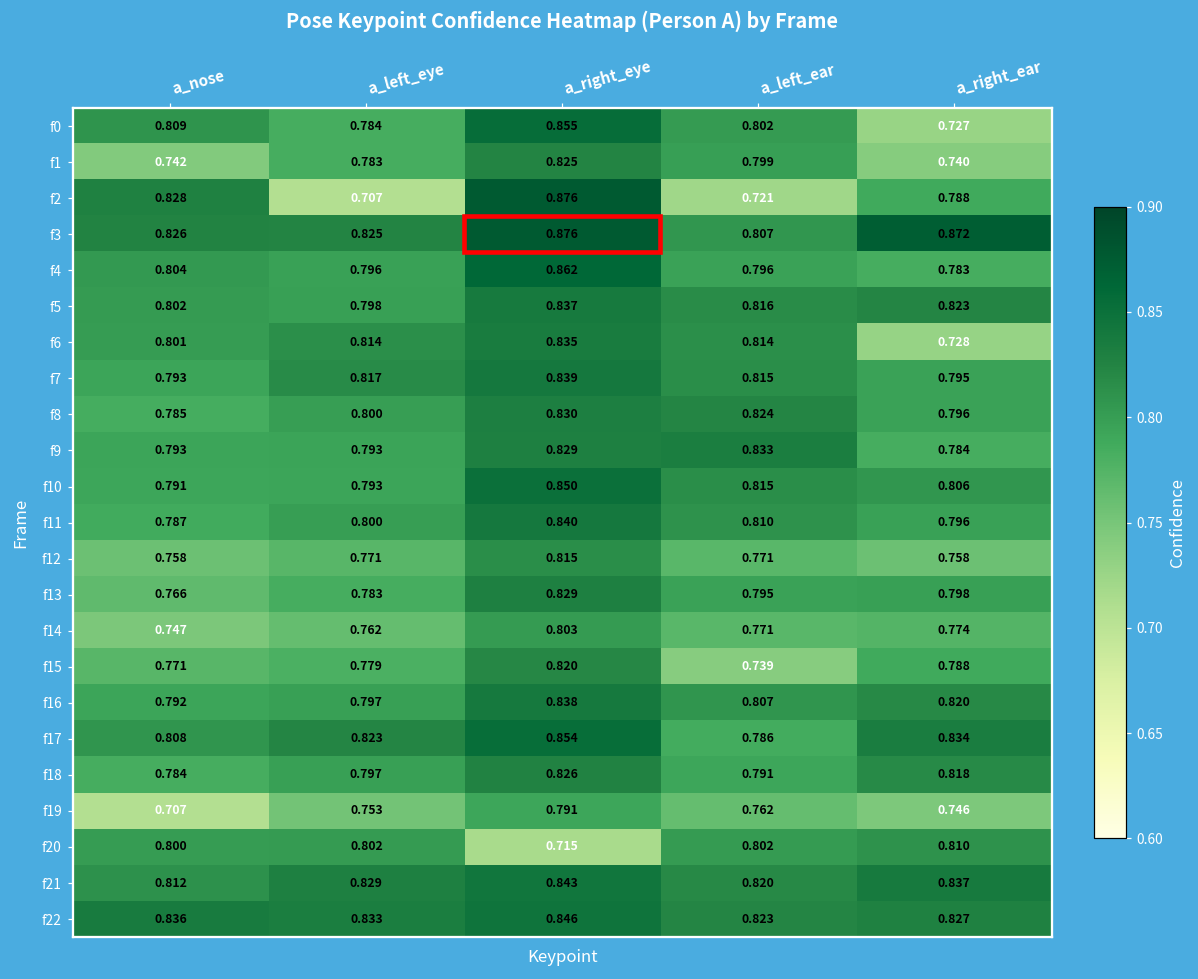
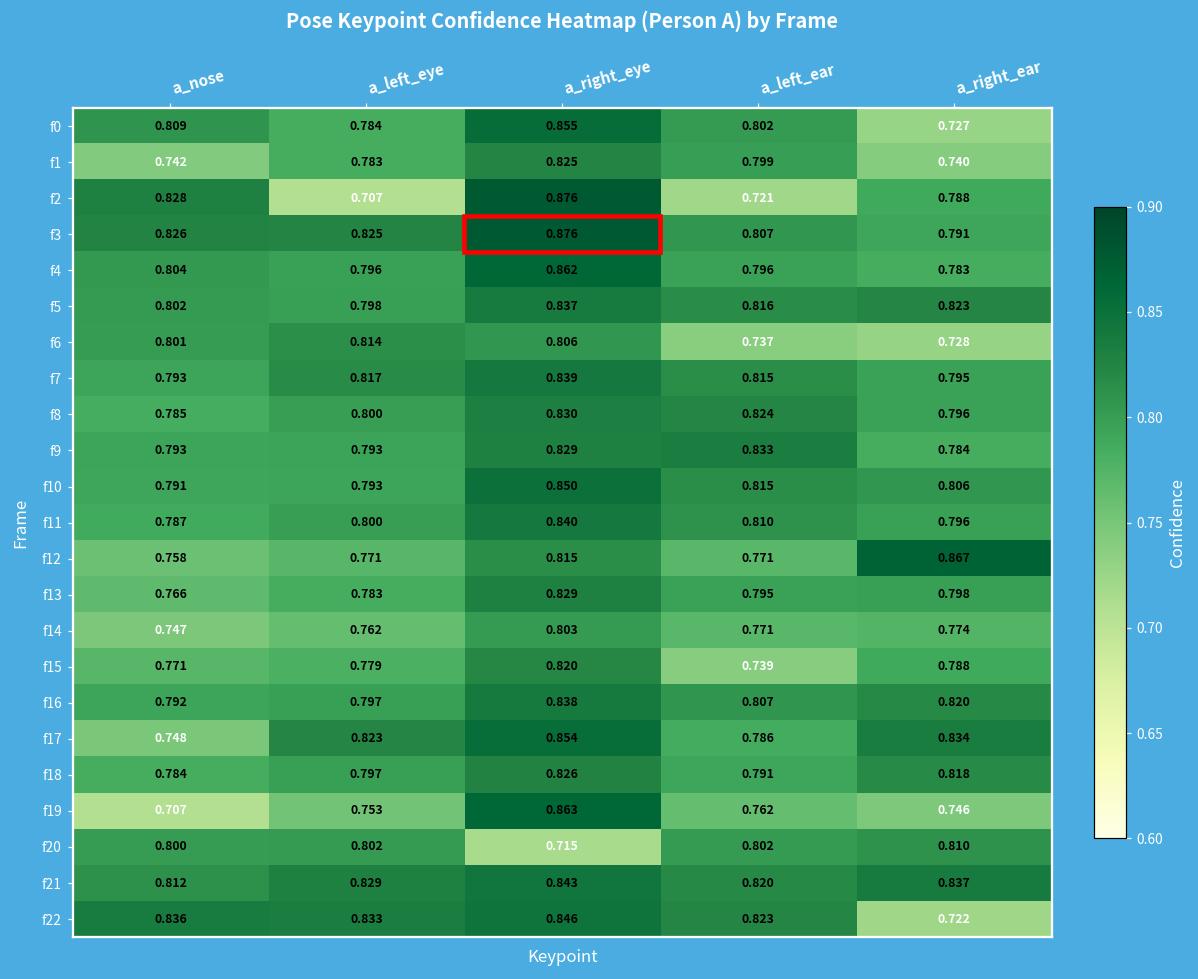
  {
    "f0": {
      "a_nose": 0.809,
      "a_left_eye": 0.784,
      "a_right_eye": 0.855,
      "a_left_ear": 0.802,
      "a_right_ear": 0.727
    },
    "f1": {
      "a_nose": 0.742,
      "a_left_eye": 0.783,
      "a_right_eye": 0.825,
      "a_left_ear": 0.799,
      "a_right_ear": 0.740
    },
    "f2": {
      "a_nose": 0.828,
      "a_left_eye": 0.707,
      "a_right_eye": 0.876,
      "a_left_ear": 0.721,
      "a_right_ear": 0.788
    },
    "f3": {
      "a_nose": 0.826,
      "a_left_eye": 0.825,
      "a_right_eye": 0.876,
      "a_left_ear": 0.807,
-     "a_right_ear": 0.872
+     "a_right_ear": 0.791
    },
    "f4": {
      "a_nose": 0.804,
      "a_left_eye": 0.796,
      "a_right_eye": 0.862,
      "a_left_ear": 0.796,
      "a_right_ear": 0.783
    },
    "f5": {
      "a_nose": 0.802,
      "a_left_eye": 0.798,
      "a_right_eye": 0.837,
      "a_left_ear": 0.816,
      "a_right_ear": 0.823
    },
    "f6": {
      "a_nose": 0.801,
      "a_left_eye": 0.814,
-     "a_right_eye": 0.835,
-     "a_left_ear": 0.814,
+     "a_right_eye": 0.806,
+     "a_left_ear": 0.737,
      "a_right_ear": 0.728
    },
    "f7": {
      "a_nose": 0.793,
      "a_left_eye": 0.817,
      "a_right_eye": 0.839,
      "a_left_ear": 0.815,
      "a_right_ear": 0.795
    },
    "f8": {
      "a_nose": 0.785,
      "a_left_eye": 0.800,
      "a_right_eye": 0.830,
      "a_left_ear": 0.824,
      "a_right_ear": 0.796
    },
    "f9": {
      "a_nose": 0.793,
      "a_left_eye": 0.793,
      "a_right_eye": 0.829,
      "a_left_ear": 0.833,
      "a_right_ear": 0.784
    },
    "f10": {
      "a_nose": 0.791,
      "a_left_eye": 0.793,
      "a_right_eye": 0.850,
      "a_left_ear": 0.815,
      "a_right_ear": 0.806
    },
    "f11": {
      "a_nose": 0.787,
      "a_left_eye": 0.800,
      "a_right_eye": 0.840,
      "a_left_ear": 0.810,
      "a_right_ear": 0.796
    },
    "f12": {
      "a_nose": 0.758,
      "a_left_eye": 0.771,
      "a_right_eye": 0.815,
      "a_left_ear": 0.771,
-     "a_right_ear": 0.758
+     "a_right_ear": 0.867
    },
    "f13": {
      "a_nose": 0.766,
      "a_left_eye": 0.783,
      "a_right_eye": 0.829,
      "a_left_ear": 0.795,
      "a_right_ear": 0.798
    },
    "f14": {
      "a_nose": 0.747,
      "a_left_eye": 0.762,
      "a_right_eye": 0.803,
      "a_left_ear": 0.771,
      "a_right_ear": 0.774
    },
    "f15": {
      "a_nose": 0.771,
      "a_left_eye": 0.779,
      "a_right_eye": 0.820,
      "a_left_ear": 0.739,
      "a_right_ear": 0.788
    },
    "f16": {
      "a_nose": 0.792,
      "a_left_eye": 0.797,
      "a_right_eye": 0.838,
      "a_left_ear": 0.807,
      "a_right_ear": 0.820
    },
    "f17": {
-     "a_nose": 0.808,
+     "a_nose": 0.748,
      "a_left_eye": 0.823,
      "a_right_eye": 0.854,
      "a_left_ear": 0.786,
      "a_right_ear": 0.834
    },
    "f18": {
      "a_nose": 0.784,
      "a_left_eye": 0.797,
      "a_right_eye": 0.826,
      "a_left_ear": 0.791,
      "a_right_ear": 0.818
    },
    "f19": {
      "a_nose": 0.707,
      "a_left_eye": 0.753,
-     "a_right_eye": 0.791,
+     "a_right_eye": 0.863,
      "a_left_ear": 0.762,
      "a_right_ear": 0.746
    },
    "f20": {
      "a_nose": 0.800,
      "a_left_eye": 0.802,
      "a_right_eye": 0.715,
      "a_left_ear": 0.802,
      "a_right_ear": 0.810
    },
    "f21": {
      "a_nose": 0.812,
      "a_left_eye": 0.829,
      "a_right_eye": 0.843,
      "a_left_ear": 0.820,
      "a_right_ear": 0.837
    },
    "f22": {
      "a_nose": 0.836,
      "a_left_eye": 0.833,
      "a_right_eye": 0.846,
      "a_left_ear": 0.823,
-     "a_right_ear": 0.827
+     "a_right_ear": 0.722
    }
  }
